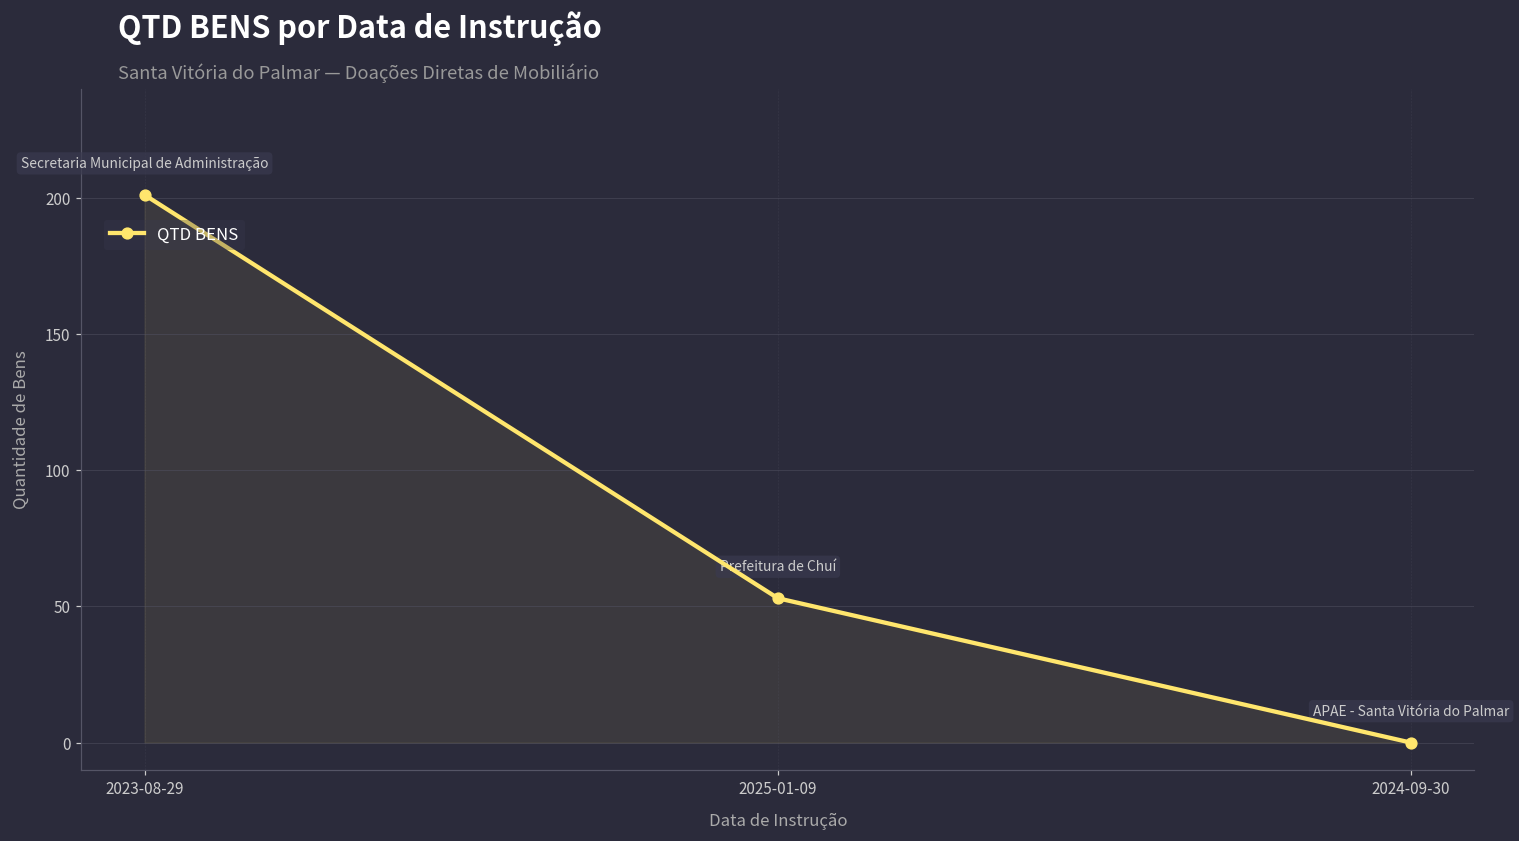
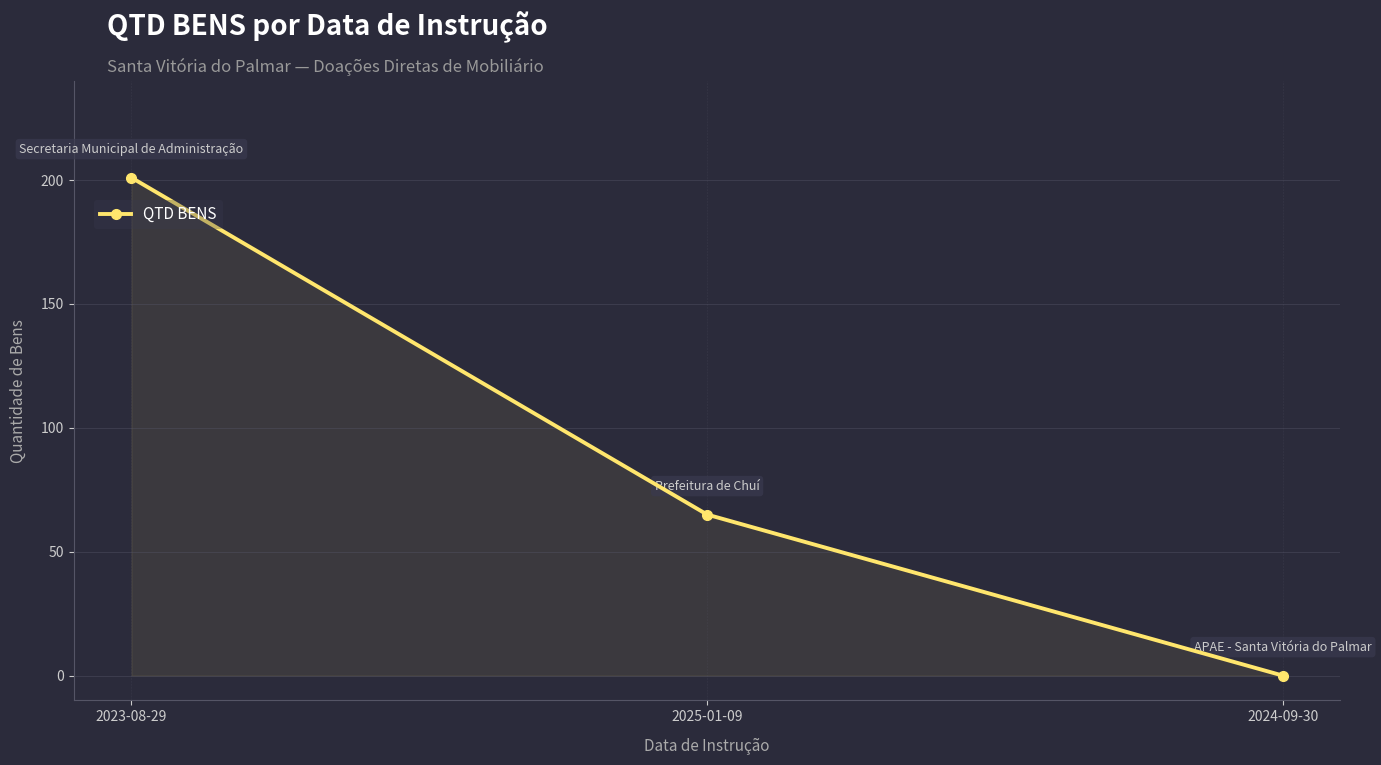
  {
    "2023-08-29": 201,
-   "2025-01-09": 53,
+   "2025-01-09": 65,
    "2024-09-30": 0
  }
